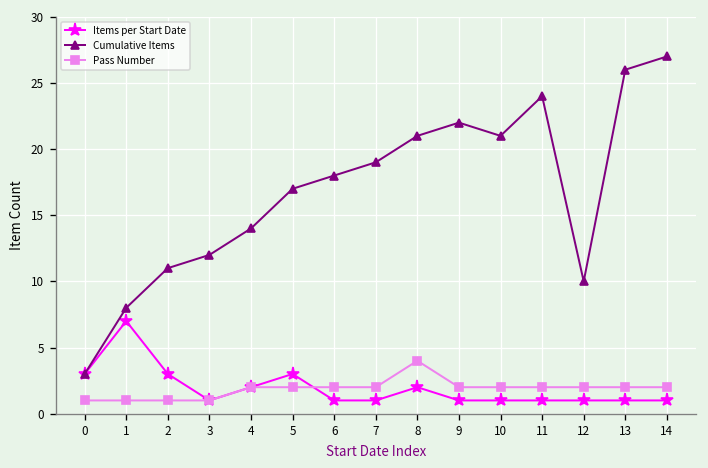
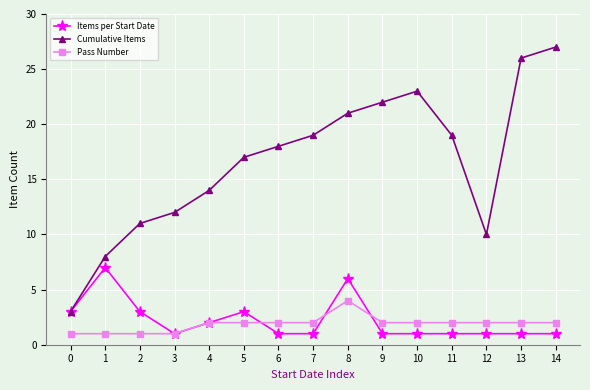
  {
    "Items per Start Date": {
      "1": 7,
      "2": 3,
      "5": 3,
      "6": 1,
      "7": 1,
-     "8": 2,
+     "8": 6,
      "9": 1,
      "10": 1,
      "11": 1,
      "12": 1,
      "13": 1,
      "14": 1
    },
    "Cumulative Items": {
      "1": 8,
      "2": 11,
      "3": 12,
      "4": 14,
      "5": 17,
      "6": 18,
      "7": 19,
      "8": 21,
      "9": 22,
-     "10": 21,
-     "11": 24,
+     "10": 23,
+     "11": 19,
      "12": 10,
      "13": 26,
      "14": 27
    },
    "Pass Number": {
      "0": 1,
      "1": 1,
      "2": 1,
      "5": 2,
      "6": 2,
      "7": 2,
      "8": 4,
      "9": 2,
      "10": 2,
      "11": 2,
      "12": 2,
      "13": 2,
      "14": 2
    }
  }
